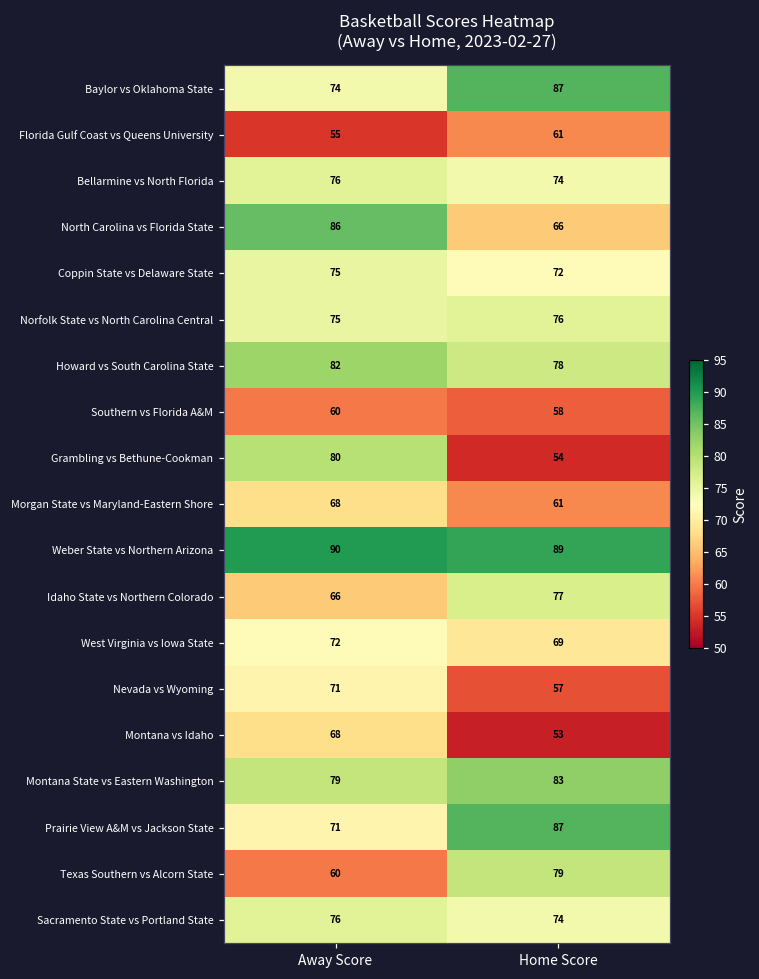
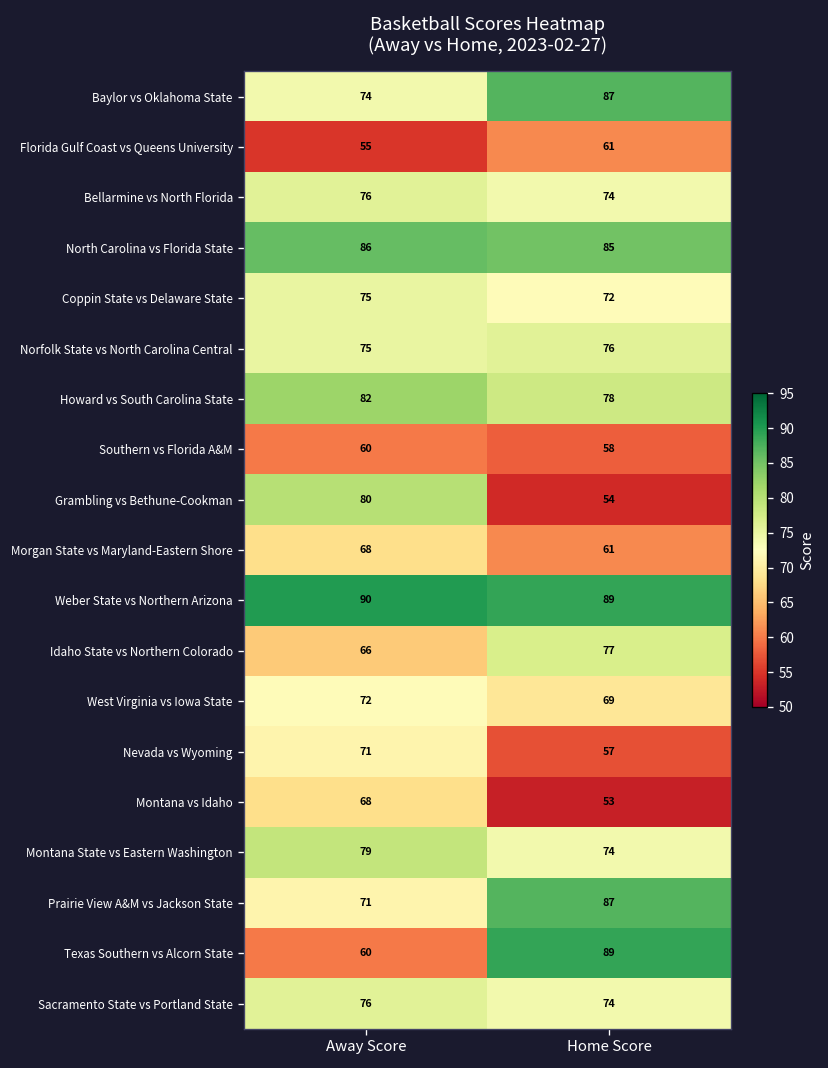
  {
    "Baylor vs Oklahoma State": {
      "Away Score": 74,
      "Home Score": 87
    },
    "Florida Gulf Coast vs Queens University": {
      "Away Score": 55,
      "Home Score": 61
    },
    "Bellarmine vs North Florida": {
      "Away Score": 76,
      "Home Score": 74
    },
    "North Carolina vs Florida State": {
      "Away Score": 86,
-     "Home Score": 66
+     "Home Score": 85
    },
    "Coppin State vs Delaware State": {
      "Away Score": 75,
      "Home Score": 72
    },
    "Norfolk State vs North Carolina Central": {
      "Away Score": 75,
      "Home Score": 76
    },
    "Howard vs South Carolina State": {
      "Away Score": 82,
      "Home Score": 78
    },
    "Southern vs Florida A&M": {
      "Away Score": 60,
      "Home Score": 58
    },
    "Grambling vs Bethune-Cookman": {
      "Away Score": 80,
      "Home Score": 54
    },
    "Morgan State vs Maryland-Eastern Shore": {
      "Away Score": 68,
      "Home Score": 61
    },
    "Weber State vs Northern Arizona": {
      "Away Score": 90,
      "Home Score": 89
    },
    "Idaho State vs Northern Colorado": {
      "Away Score": 66,
      "Home Score": 77
    },
    "West Virginia vs Iowa State": {
      "Away Score": 72,
      "Home Score": 69
    },
    "Nevada vs Wyoming": {
      "Away Score": 71,
      "Home Score": 57
    },
    "Montana vs Idaho": {
      "Away Score": 68,
      "Home Score": 53
    },
    "Montana State vs Eastern Washington": {
      "Away Score": 79,
-     "Home Score": 83
+     "Home Score": 74
    },
    "Prairie View A&M vs Jackson State": {
      "Away Score": 71,
      "Home Score": 87
    },
    "Texas Southern vs Alcorn State": {
      "Away Score": 60,
-     "Home Score": 79
+     "Home Score": 89
    },
    "Sacramento State vs Portland State": {
      "Away Score": 76,
      "Home Score": 74
    }
  }
